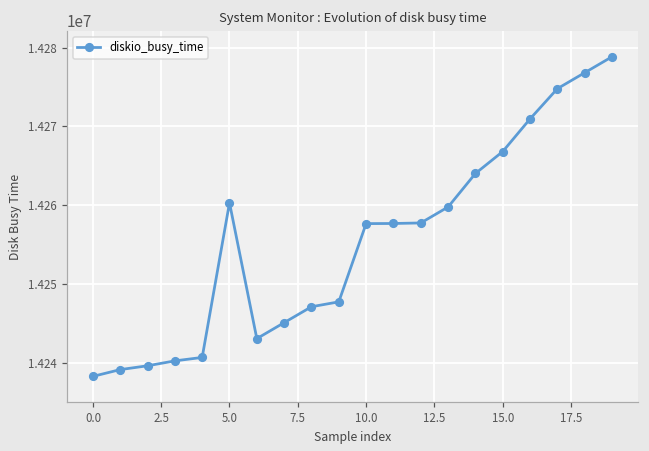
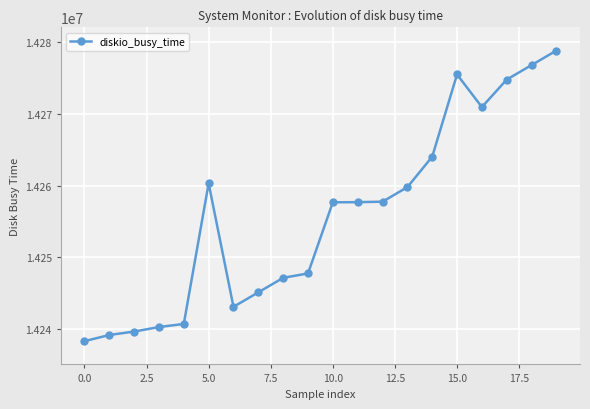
  {
    "0.0": 14238000,
    "5.0": 14260000,
    "10.0": 14258000,
-   "15.0": 14267000
+   "15.0": 14276000
  }
